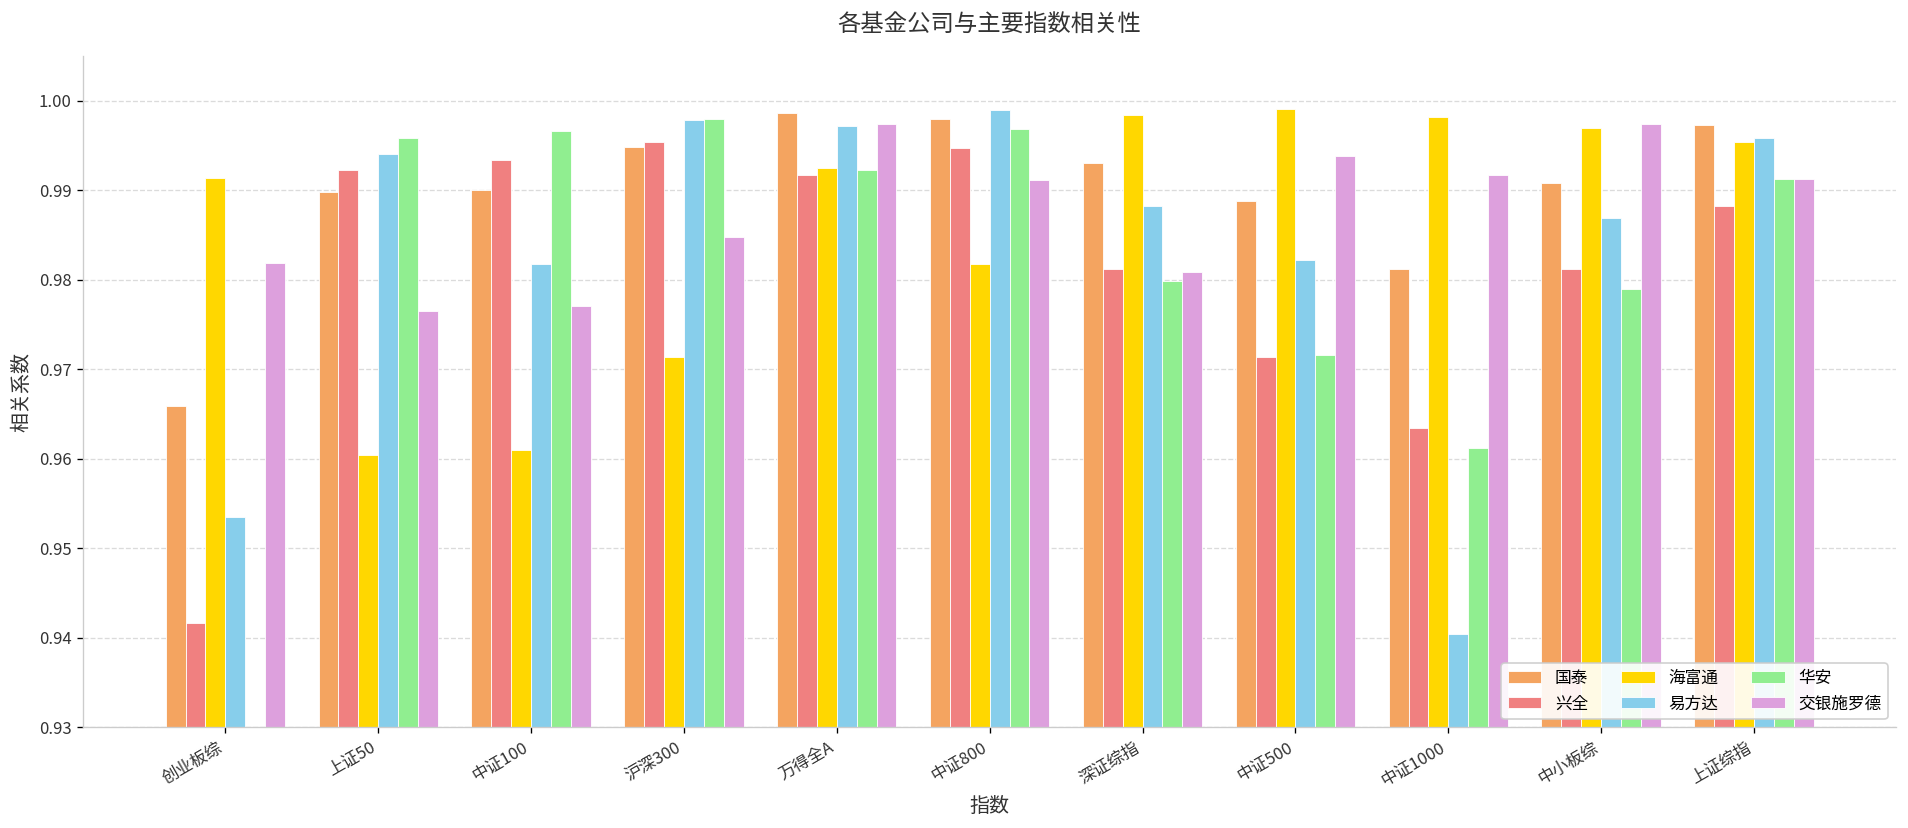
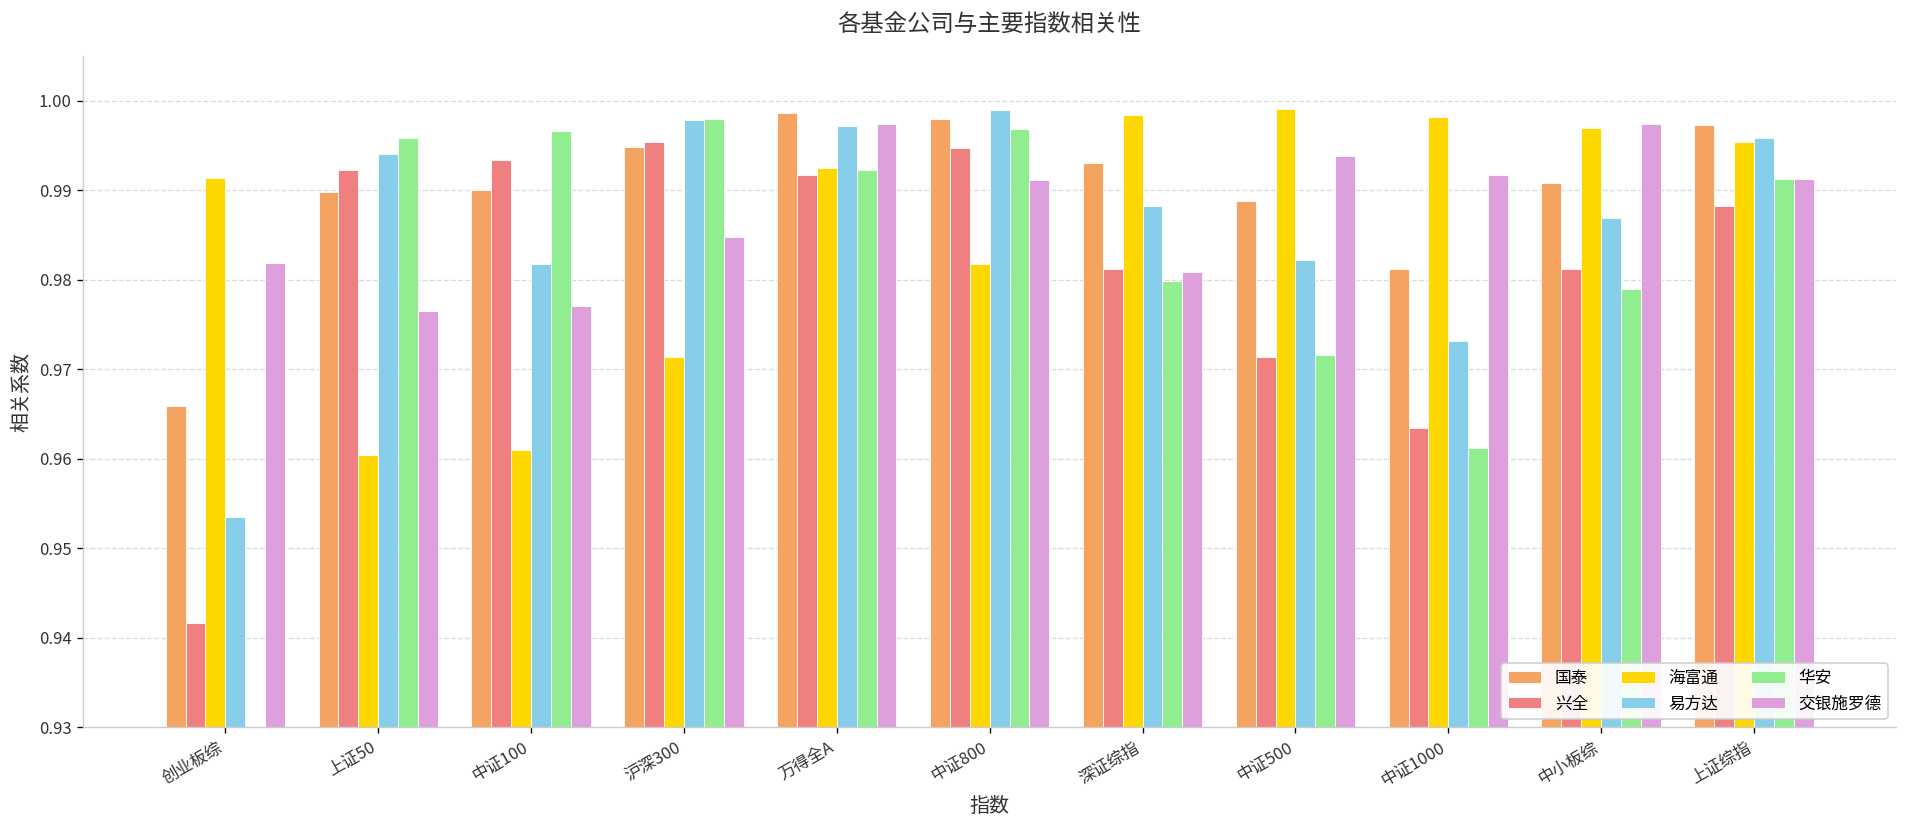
  {
    "海富通": {
      "创业板综": 0.991,
      "上证50": 0.960,
      "中证100": 0.961,
      "沪深300": 0.971,
      "万得全A": 0.993,
      "中证800": 0.982,
      "深证综指": 0.998,
      "中证500": 0.999,
      "中证1000": 0.998,
      "中小板综": 0.997,
      "上证综指": 0.995
    },
    "易方达": {
      "创业板综": 0.953,
      "上证50": 0.994,
      "中证100": 0.982,
      "沪深300": 0.998,
      "万得全A": 0.997,
      "中证800": 0.999,
      "深证综指": 0.988,
      "中证500": 0.982,
-     "中证1000": 0.940,
+     "中证1000": 0.973,
      "中小板综": 0.987,
      "上证综指": 0.996
    },
    "华安": {
      "上证50": 0.996,
      "中证100": 0.997,
      "沪深300": 0.998,
      "万得全A": 0.992,
      "中证800": 0.997,
      "深证综指": 0.980,
      "中证500": 0.972,
      "中证1000": 0.961,
      "中小板综": 0.979,
      "上证综指": 0.991
    },
    "交银施罗德": {
      "创业板综": 0.982,
      "上证50": 0.977,
      "中证100": 0.977,
      "沪深300": 0.985,
      "万得全A": 0.997,
      "中证800": 0.991,
      "深证综指": 0.981,
      "中证500": 0.994,
      "中证1000": 0.992,
      "中小板综": 0.997,
      "上证综指": 0.991
    }
  }
